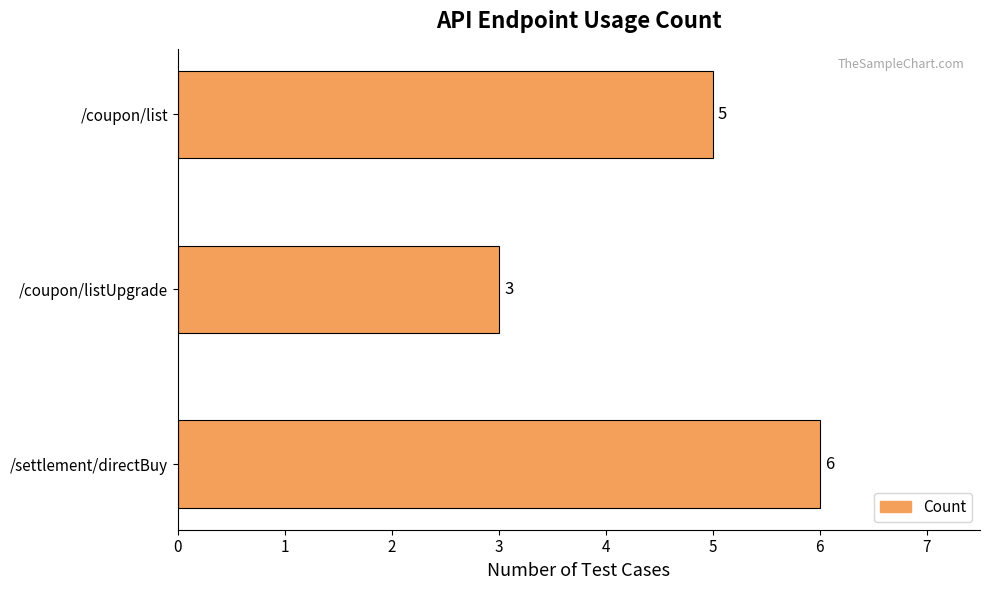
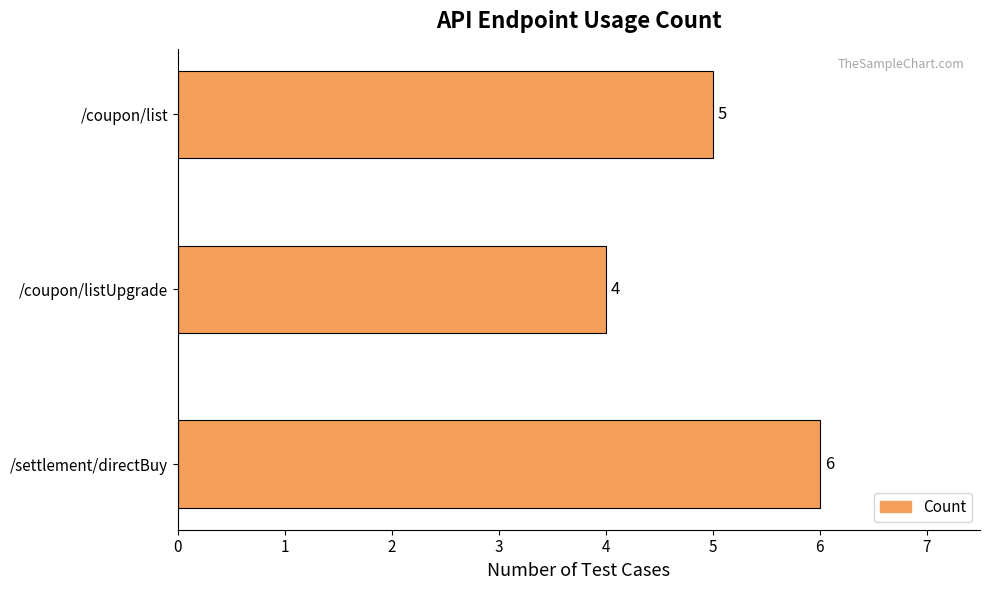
  {
    "/coupon/list": 5,
-   "/coupon/listUpgrade": 3,
+   "/coupon/listUpgrade": 4,
    "/settlement/directBuy": 6
  }
